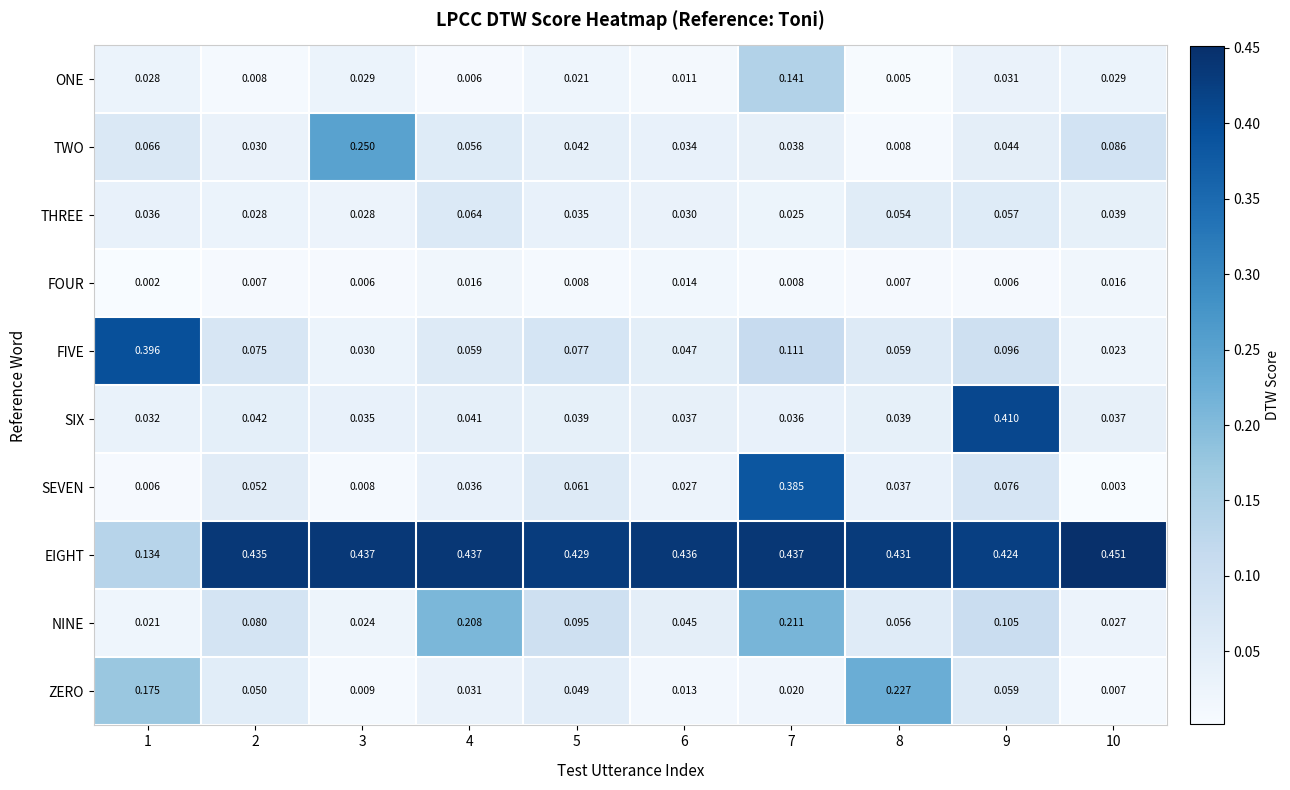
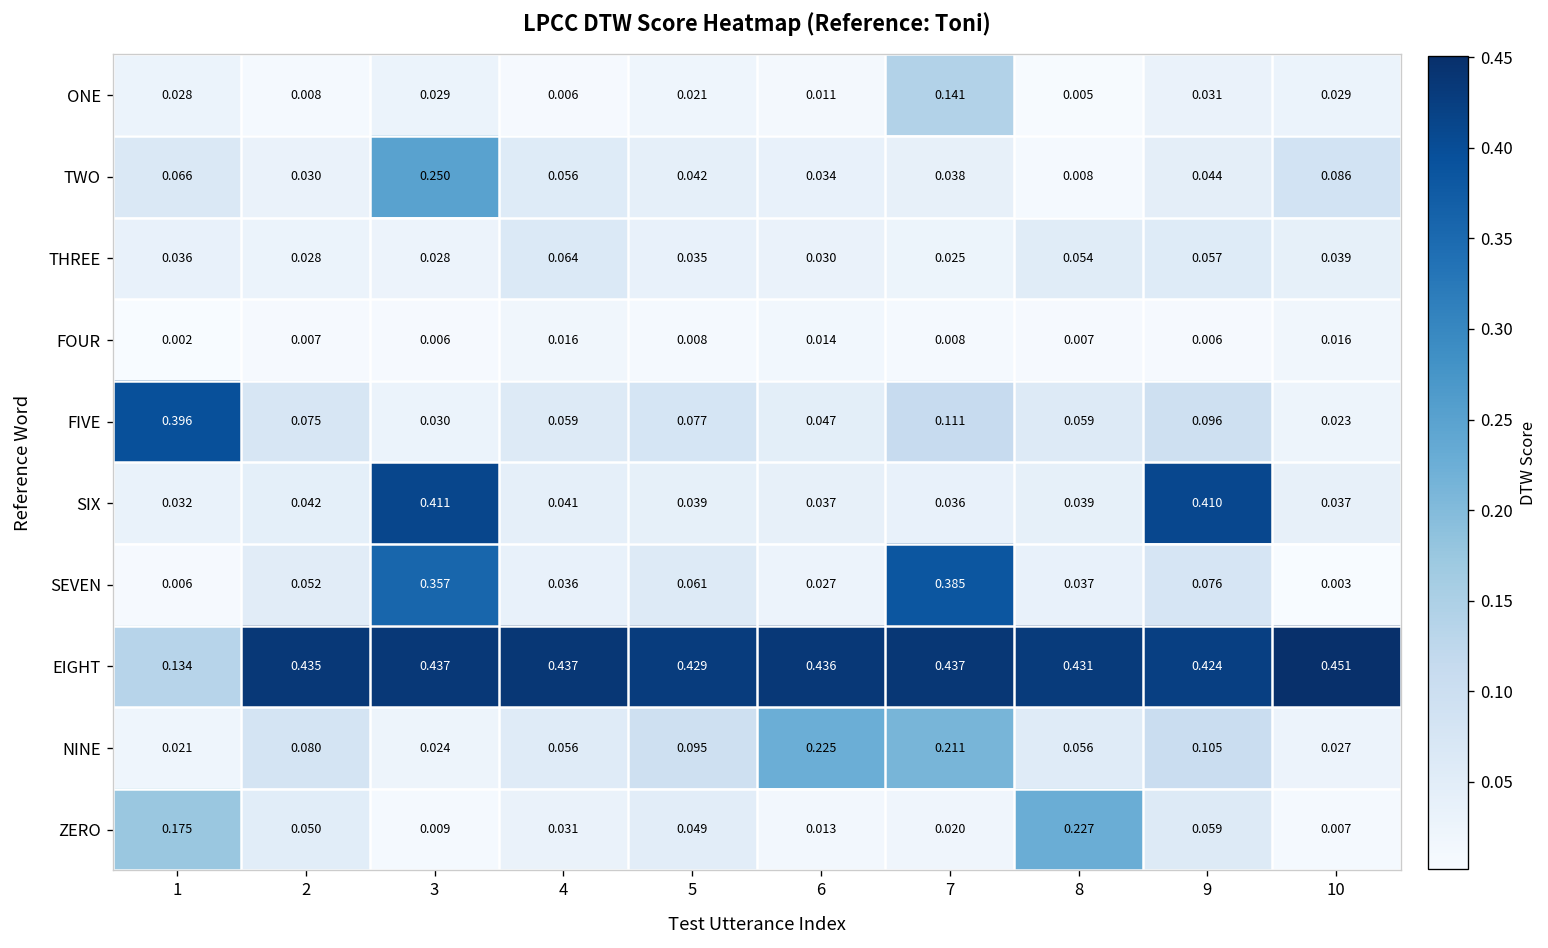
  {
    "ONE": {
      "1": 0.028,
      "2": 0.008,
      "3": 0.029,
      "4": 0.006,
      "5": 0.021,
      "6": 0.011,
      "7": 0.141,
      "8": 0.005,
      "9": 0.031,
      "10": 0.029
    },
    "TWO": {
      "1": 0.066,
      "2": 0.030,
      "3": 0.250,
      "4": 0.056,
      "5": 0.042,
      "6": 0.034,
      "7": 0.038,
      "8": 0.008,
      "9": 0.044,
      "10": 0.086
    },
    "THREE": {
      "1": 0.036,
      "2": 0.028,
      "3": 0.028,
      "4": 0.064,
      "5": 0.035,
      "6": 0.030,
      "7": 0.025,
      "8": 0.054,
      "9": 0.057,
      "10": 0.039
    },
    "FOUR": {
      "1": 0.002,
      "2": 0.007,
      "3": 0.006,
      "4": 0.016,
      "5": 0.008,
      "6": 0.014,
      "7": 0.008,
      "8": 0.007,
      "9": 0.006,
      "10": 0.016
    },
    "FIVE": {
      "1": 0.396,
      "2": 0.075,
      "3": 0.030,
      "4": 0.059,
      "5": 0.077,
      "6": 0.047,
      "7": 0.111,
      "8": 0.059,
      "9": 0.096,
      "10": 0.023
    },
    "SIX": {
      "1": 0.032,
      "2": 0.042,
-     "3": 0.035,
+     "3": 0.411,
      "4": 0.041,
      "5": 0.039,
      "6": 0.037,
      "7": 0.036,
      "8": 0.039,
      "9": 0.410,
      "10": 0.037
    },
    "SEVEN": {
      "1": 0.006,
      "2": 0.052,
-     "3": 0.008,
+     "3": 0.357,
      "4": 0.036,
      "5": 0.061,
      "6": 0.027,
      "7": 0.385,
      "8": 0.037,
      "9": 0.076,
      "10": 0.003
    },
    "EIGHT": {
      "1": 0.134,
      "2": 0.435,
      "3": 0.437,
      "4": 0.437,
      "5": 0.429,
      "6": 0.436,
      "7": 0.437,
      "8": 0.431,
      "9": 0.424,
      "10": 0.451
    },
    "NINE": {
      "1": 0.021,
      "2": 0.080,
      "3": 0.024,
-     "4": 0.208,
+     "4": 0.056,
      "5": 0.095,
-     "6": 0.045,
+     "6": 0.225,
      "7": 0.211,
      "8": 0.056,
      "9": 0.105,
      "10": 0.027
    },
    "ZERO": {
      "1": 0.175,
      "2": 0.050,
      "3": 0.009,
      "4": 0.031,
      "5": 0.049,
      "6": 0.013,
      "7": 0.020,
      "8": 0.227,
      "9": 0.059,
      "10": 0.007
    }
  }
